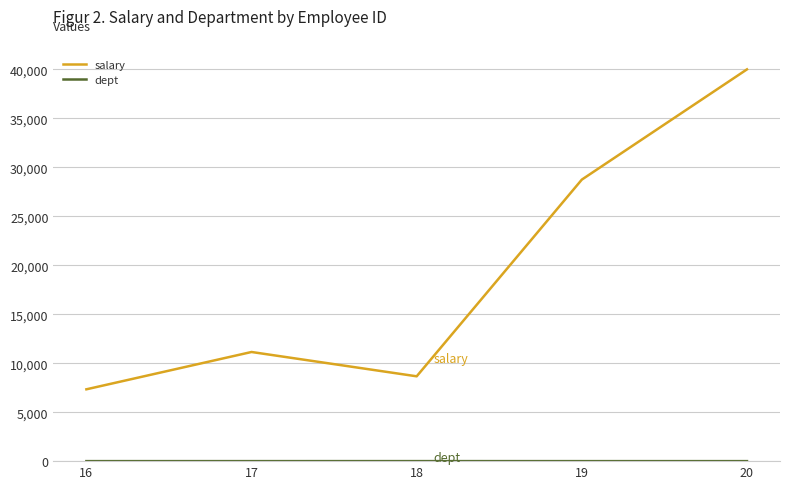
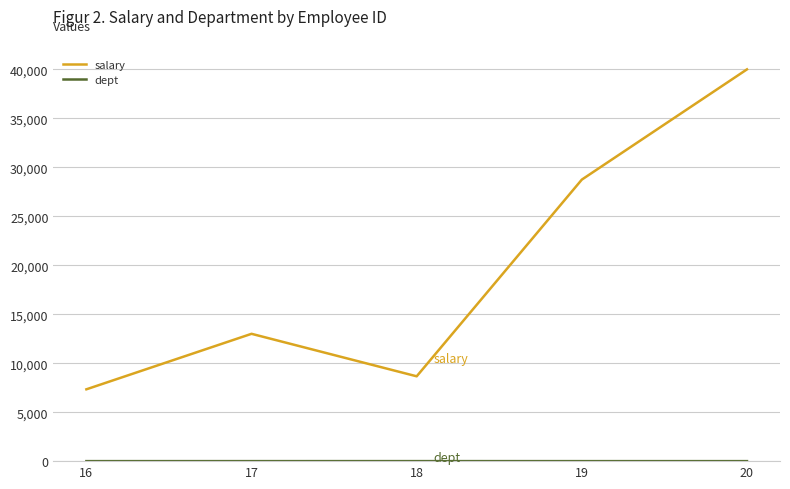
  {
    "salary": {
      "16": "7,000",
-     "17": "11,000",
+     "17": "13,000",
      "18": "9,000",
      "19": "29,000",
      "20": "40,000"
    },
    "dept": {
      "16": "0",
      "17": "0",
      "18": "0",
      "19": "0",
      "20": "0"
    }
  }
